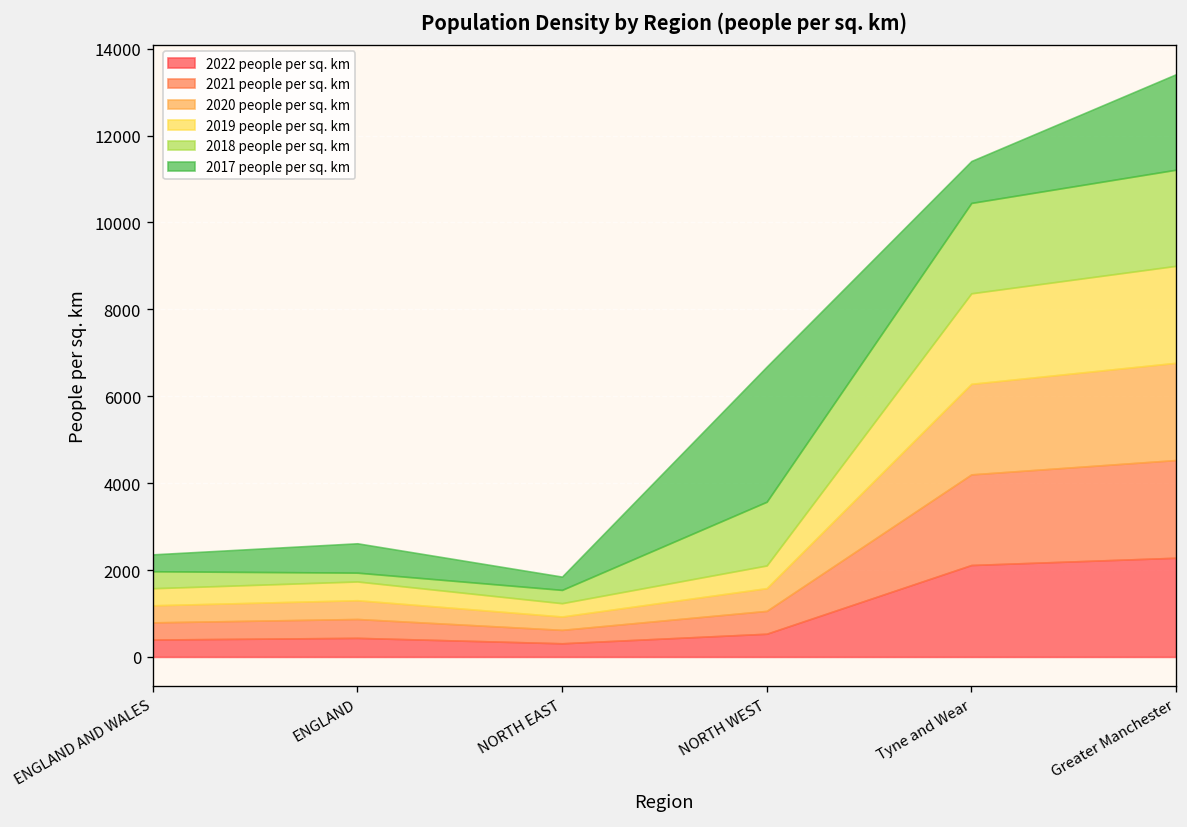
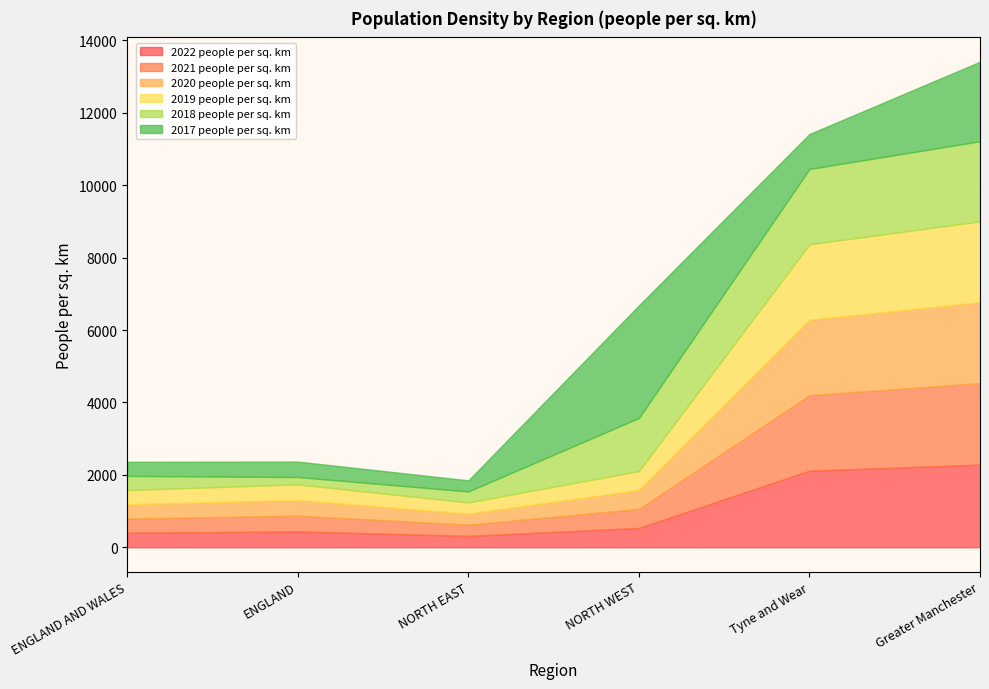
  {
    "2018 people per sq. km": {
      "ENGLAND AND WALES": 400,
      "ENGLAND": 200,
      "NORTH EAST": 300,
      "NORTH WEST": 1500,
      "Tyne and Wear": 2100,
      "Greater Manchester": 2200
    },
    "2017 people per sq. km": {
      "ENGLAND AND WALES": 400,
-     "ENGLAND": 700,
+     "ENGLAND": 400,
      "NORTH EAST": 300,
      "NORTH WEST": 3100,
      "Tyne and Wear": 1000,
      "Greater Manchester": 2200
    }
  }
